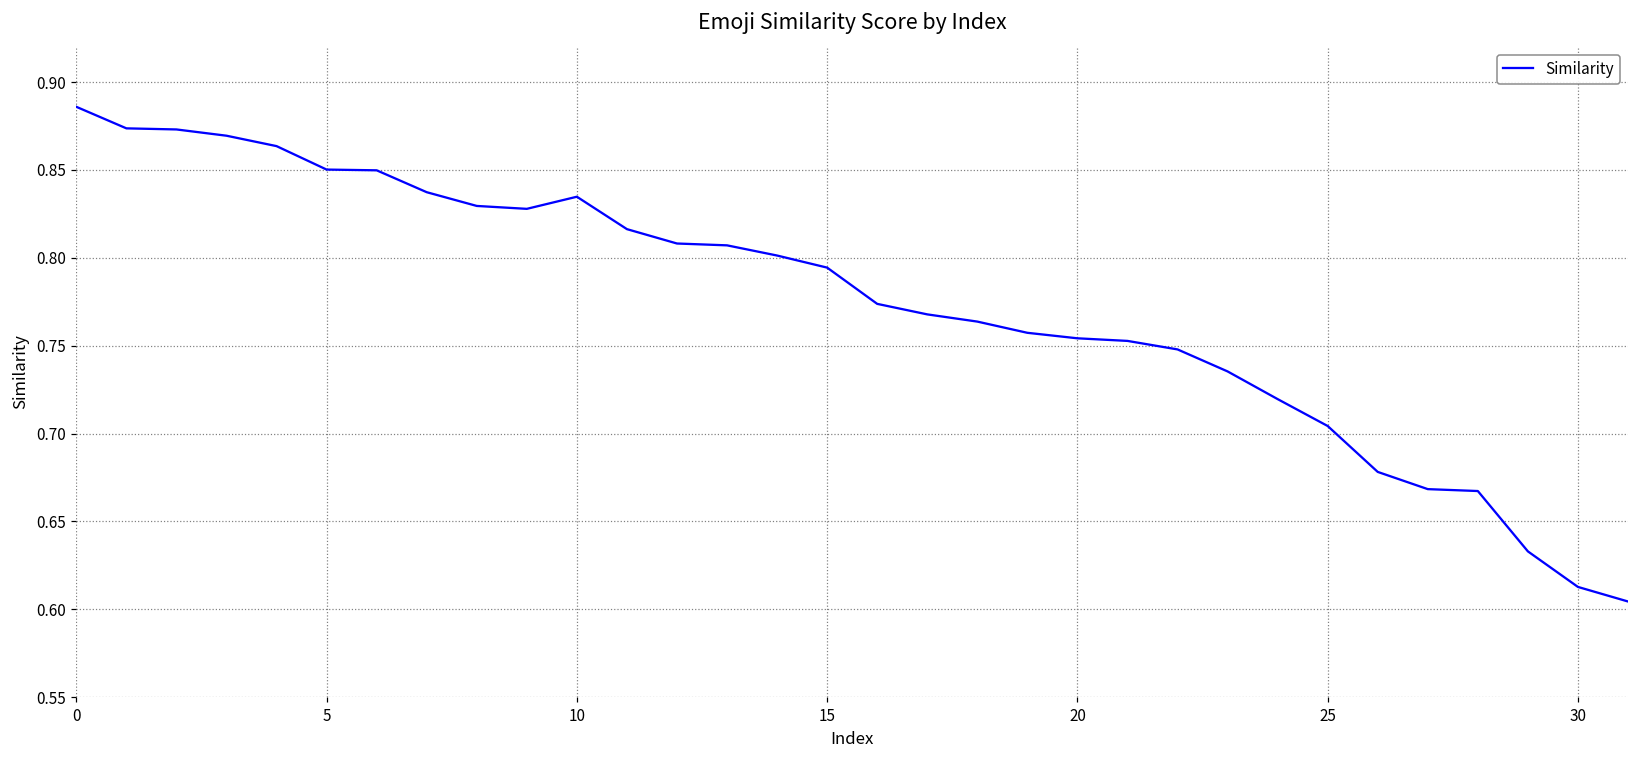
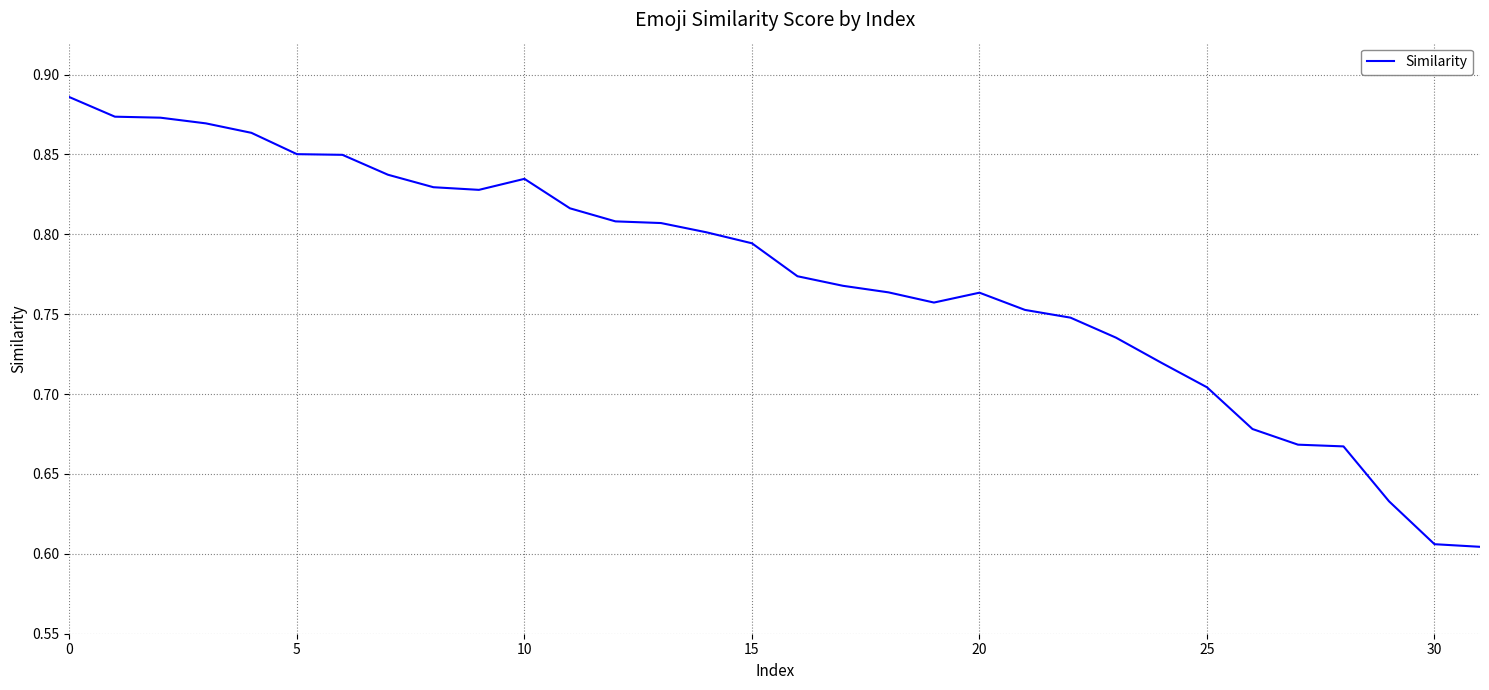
  {
    "0": 0.886,
    "5": 0.850,
    "10": 0.835,
    "15": 0.794,
-   "20": 0.754,
+   "20": 0.763,
    "25": 0.704,
-   "30": 0.613
+   "30": 0.606
  }
